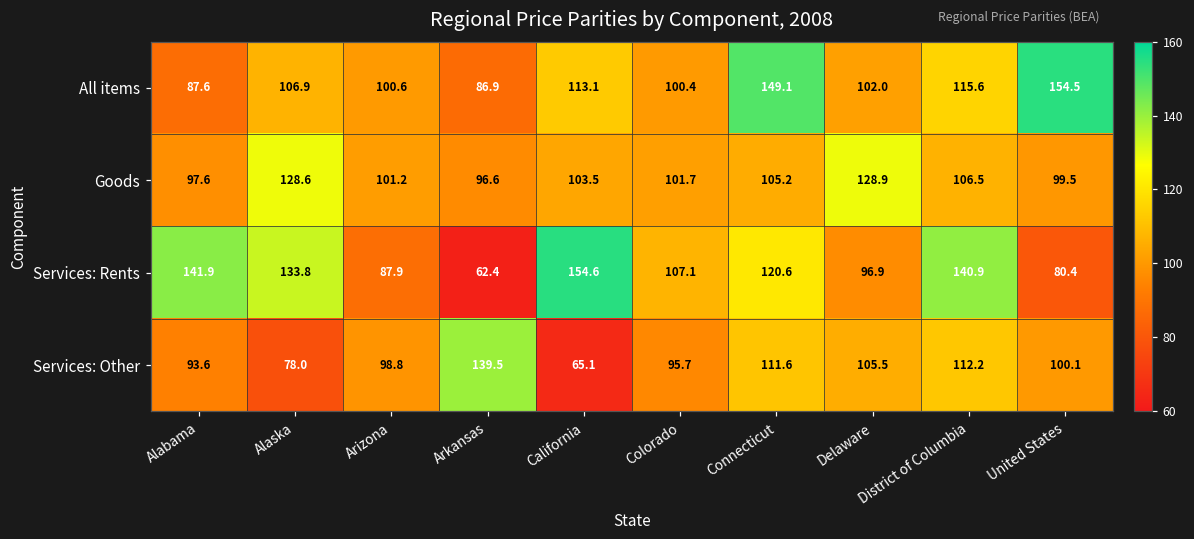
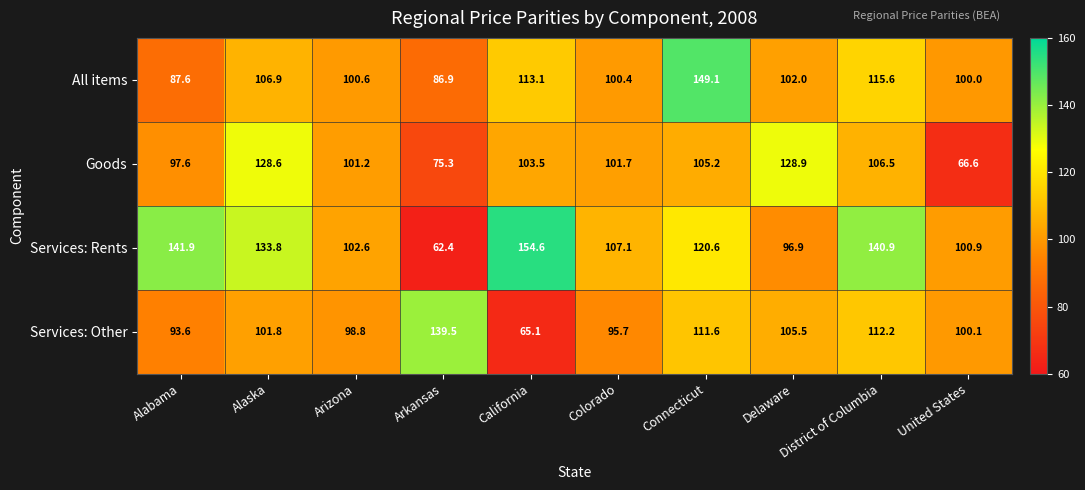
  {
    "All items": {
      "Alabama": 87.6,
      "Alaska": 106.9,
      "Arizona": 100.6,
      "Arkansas": 86.9,
      "California": 113.1,
      "Colorado": 100.4,
      "Connecticut": 149.1,
      "Delaware": 102.0,
      "District of Columbia": 115.6,
-     "United States": 154.5
+     "United States": 100.0
    },
    "Goods": {
      "Alabama": 97.6,
      "Alaska": 128.6,
      "Arizona": 101.2,
-     "Arkansas": 96.6,
+     "Arkansas": 75.3,
      "California": 103.5,
      "Colorado": 101.7,
      "Connecticut": 105.2,
      "Delaware": 128.9,
      "District of Columbia": 106.5,
-     "United States": 99.5
+     "United States": 66.6
    },
    "Services: Rents": {
      "Alabama": 141.9,
      "Alaska": 133.8,
-     "Arizona": 87.9,
+     "Arizona": 102.6,
      "Arkansas": 62.4,
      "California": 154.6,
      "Colorado": 107.1,
      "Connecticut": 120.6,
      "Delaware": 96.9,
      "District of Columbia": 140.9,
-     "United States": 80.4
+     "United States": 100.9
    },
    "Services: Other": {
      "Alabama": 93.6,
-     "Alaska": 78.0,
+     "Alaska": 101.8,
      "Arizona": 98.8,
      "Arkansas": 139.5,
      "California": 65.1,
      "Colorado": 95.7,
      "Connecticut": 111.6,
      "Delaware": 105.5,
      "District of Columbia": 112.2,
      "United States": 100.1
    }
  }
